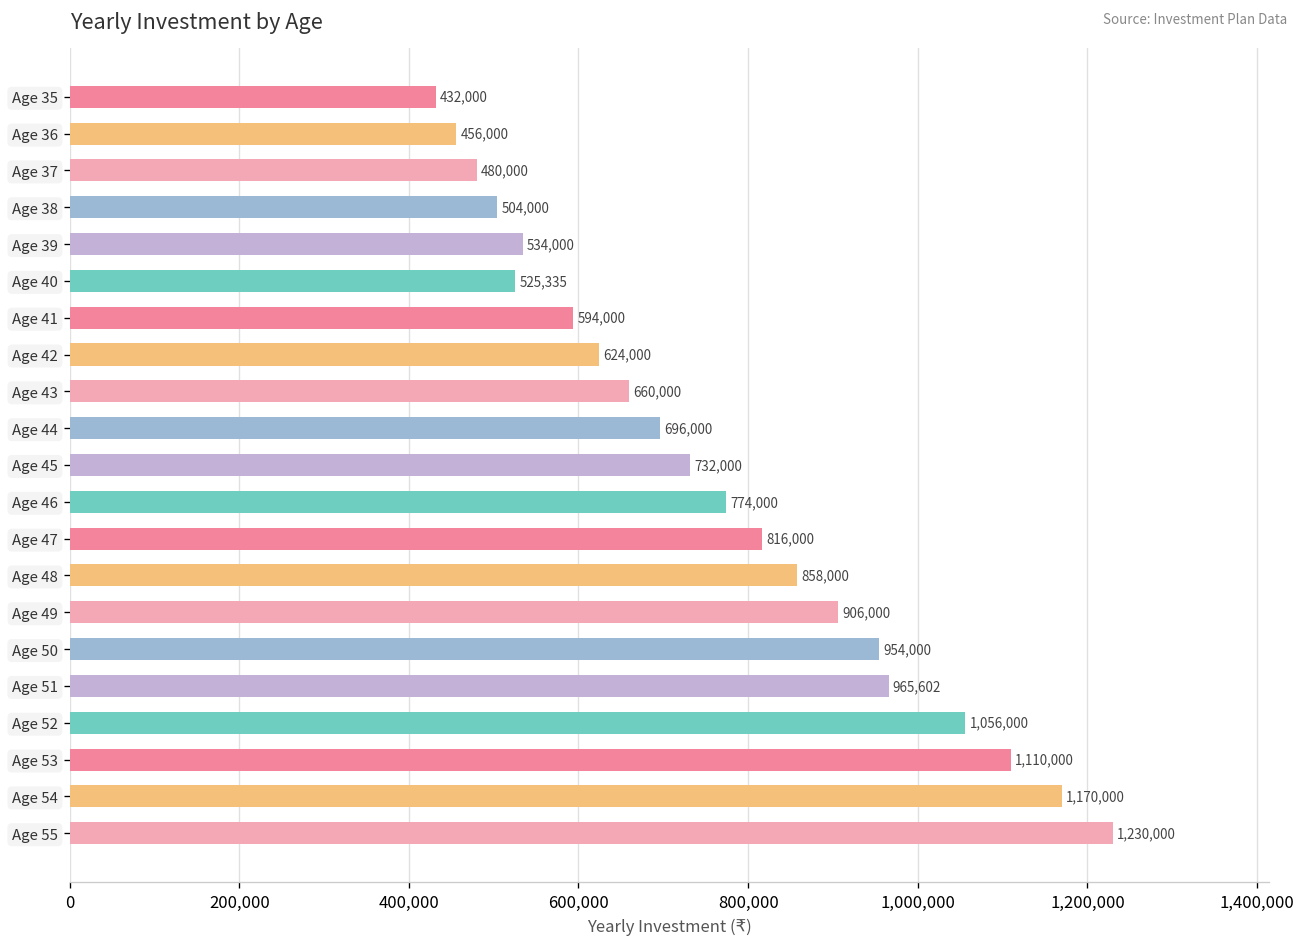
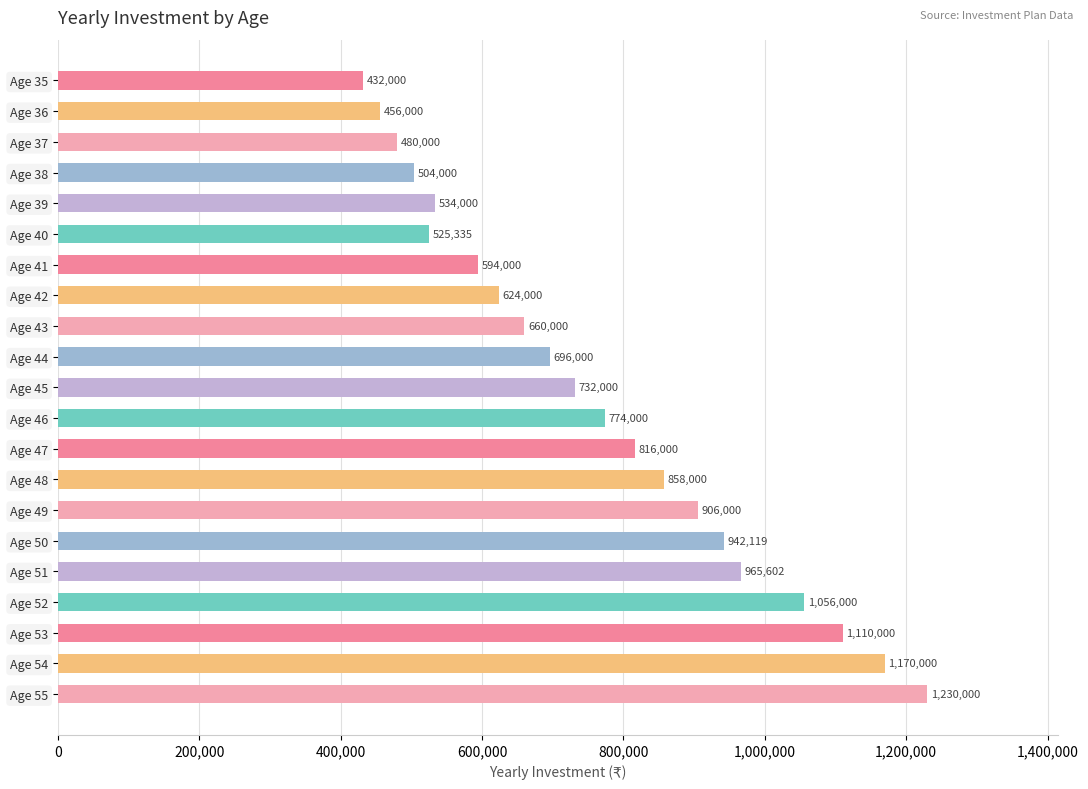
  {
    "Age 35": "432,000",
    "Age 36": "456,000",
    "Age 37": "480,000",
    "Age 38": "504,000",
    "Age 39": "534,000",
    "Age 40": "525,335",
    "Age 41": "594,000",
    "Age 42": "624,000",
    "Age 43": "660,000",
    "Age 44": "696,000",
    "Age 45": "732,000",
    "Age 46": "774,000",
    "Age 47": "816,000",
    "Age 48": "858,000",
    "Age 49": "906,000",
-   "Age 50": "954,000",
+   "Age 50": "942,119",
    "Age 51": "965,602",
    "Age 52": "1,056,000",
    "Age 53": "1,110,000",
    "Age 54": "1,170,000",
    "Age 55": "1,230,000"
  }
